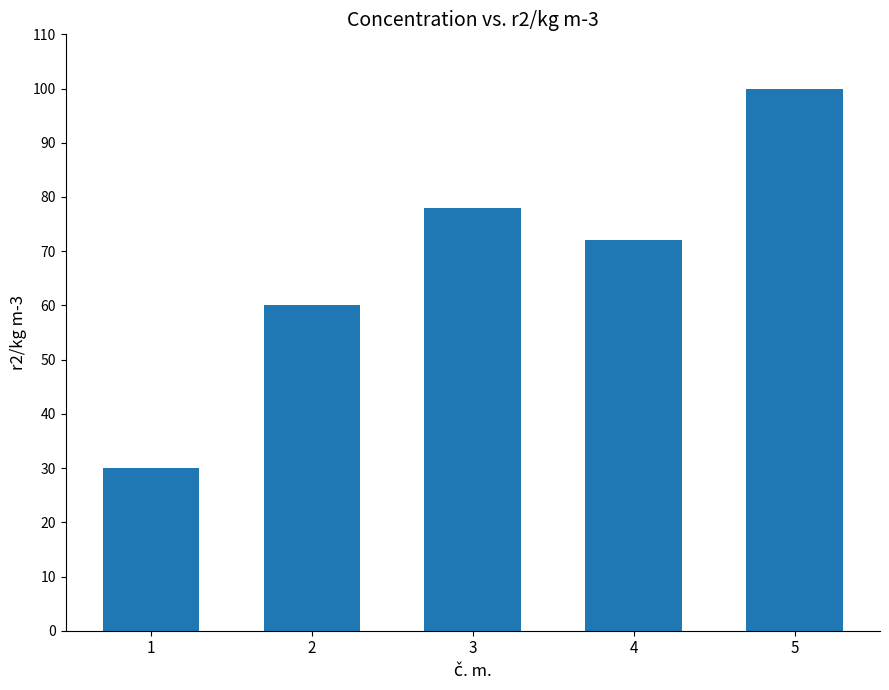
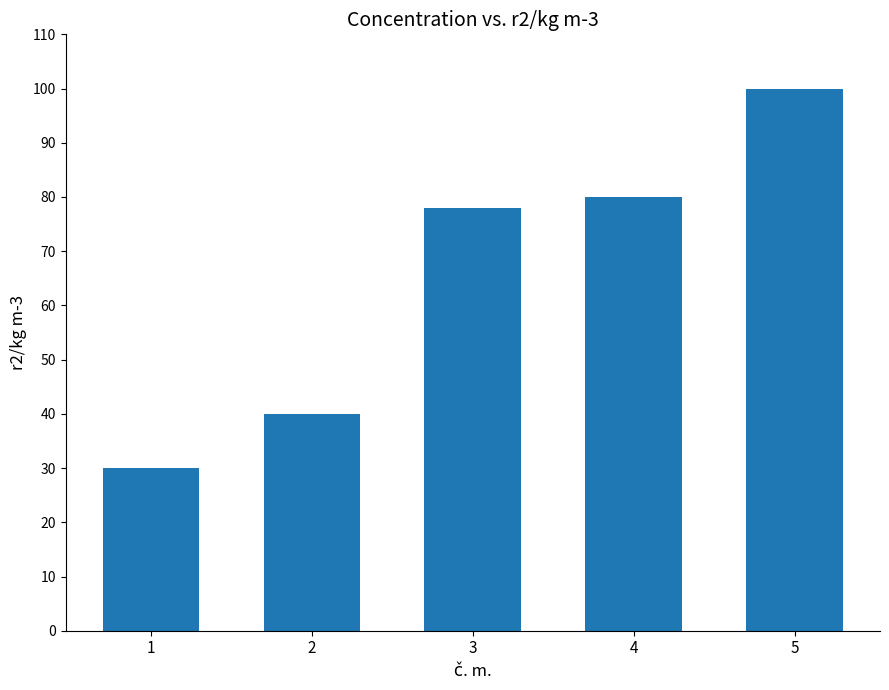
  {
    "1": 30,
-   "2": 60,
+   "2": 40,
    "3": 78,
-   "4": 72,
+   "4": 80,
    "5": 100
  }
